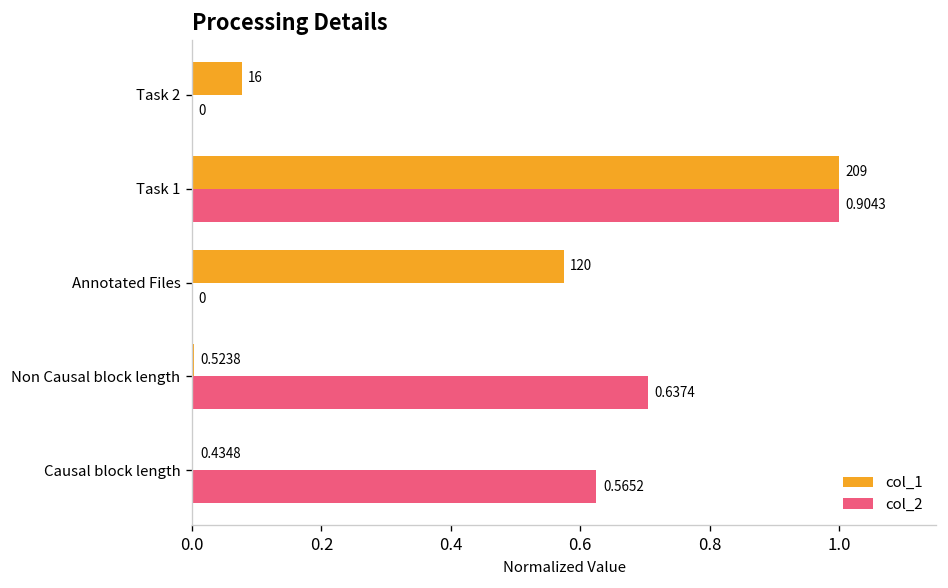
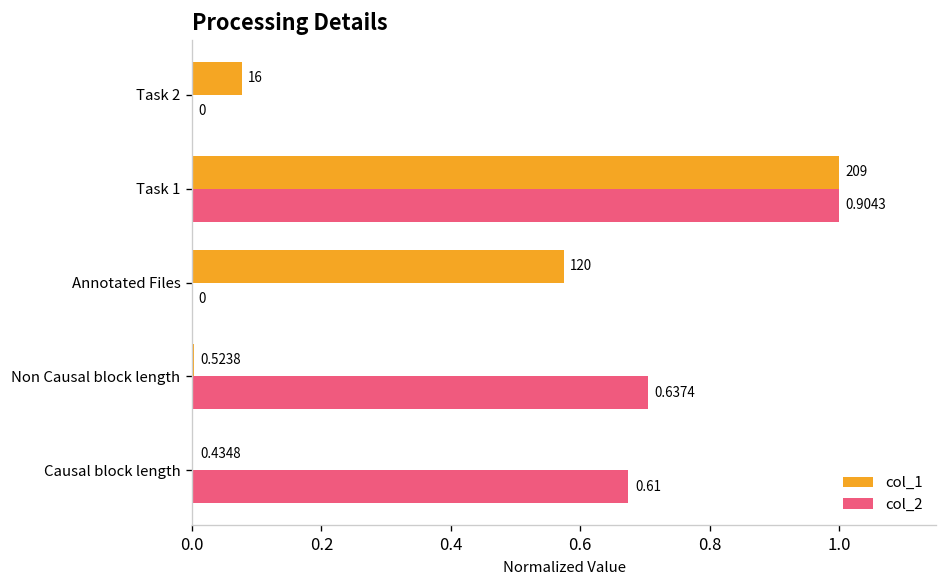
  {
    "col_2": {
      "Task 2": 0,
      "Annotated Files": 0,
-     "Causal block length": 0.5652
+     "Causal block length": 0.61
    }
  }
